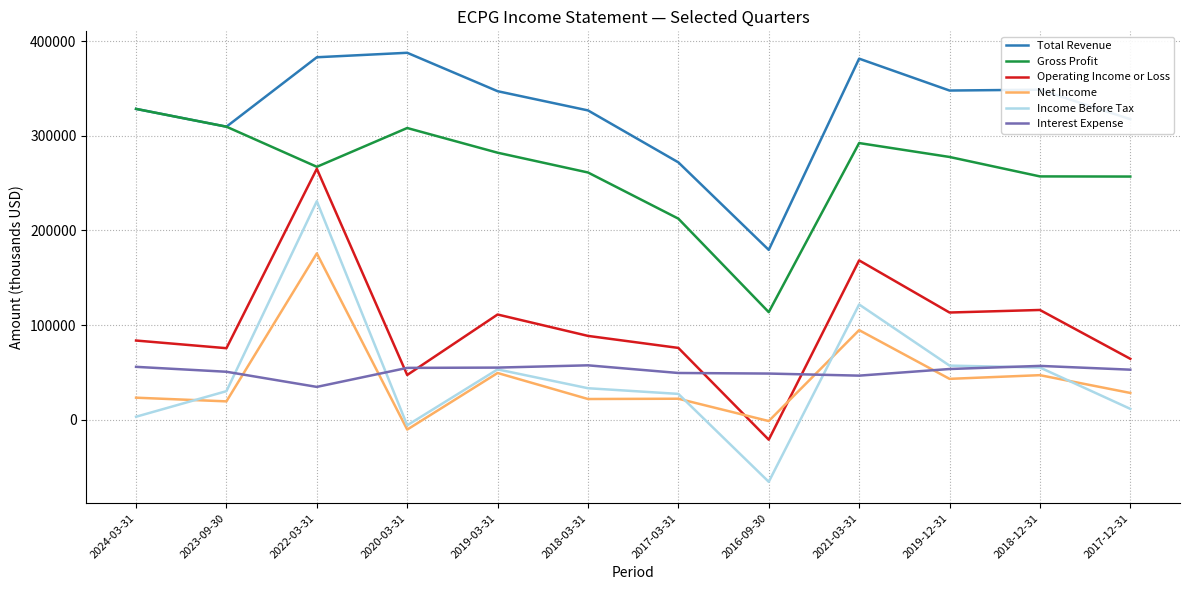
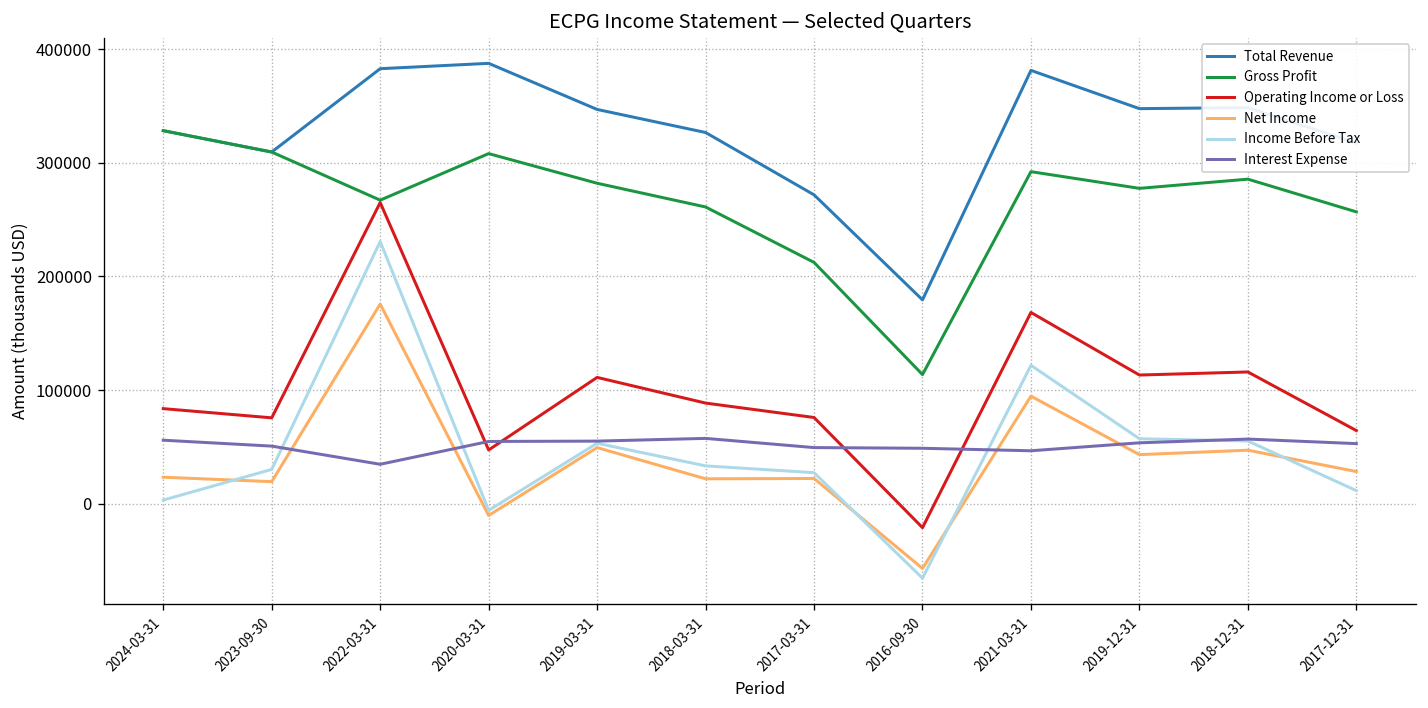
  {
    "Total Revenue": {
      "2022-03-31": 380000,
      "2020-03-31": 390000,
      "2019-03-31": 350000,
      "2018-03-31": 330000,
      "2017-03-31": 270000,
      "2016-09-30": 180000,
      "2021-03-31": 380000,
      "2019-12-31": 350000
    },
    "Gross Profit": {
      "2020-03-31": 310000,
      "2019-03-31": 280000,
      "2018-03-31": 260000,
      "2017-03-31": 210000,
      "2016-09-30": 110000,
      "2021-03-31": 290000,
      "2019-12-31": 280000,
-     "2018-12-31": 260000,
+     "2018-12-31": 290000,
      "2017-12-31": 260000
    },
    "Operating Income or Loss": {
      "2024-03-31": 80000,
      "2023-09-30": 80000,
      "2020-03-31": 50000,
      "2019-03-31": 110000,
      "2018-03-31": 90000,
      "2017-03-31": 80000,
      "2016-09-30": -20000,
      "2021-03-31": 170000,
      "2019-12-31": 110000,
      "2018-12-31": 120000,
      "2017-12-31": 60000
    },
    "Net Income": {
      "2024-03-31": 20000,
      "2023-09-30": 20000,
      "2022-03-31": 180000,
      "2020-03-31": -10000,
      "2019-03-31": 50000,
      "2018-03-31": 20000,
      "2017-03-31": 20000,
-     "2016-09-30": 0,
+     "2016-09-30": -60000,
      "2021-03-31": 90000,
      "2019-12-31": 40000,
      "2018-12-31": 50000,
      "2017-12-31": 30000
    },
    "Income Before Tax": {
      "2024-03-31": 0,
      "2023-09-30": 30000,
      "2022-03-31": 230000,
      "2020-03-31": -10000,
      "2018-03-31": 30000,
      "2017-03-31": 30000,
      "2016-09-30": -70000,
      "2021-03-31": 120000,
      "2019-12-31": 60000,
      "2017-12-31": 10000
    },
    "Interest Expense": {
      "2024-03-31": 60000,
      "2023-09-30": 50000,
      "2022-03-31": 30000,
      "2020-03-31": 50000,
      "2018-03-31": 60000,
      "2017-03-31": 50000,
      "2016-09-30": 50000,
      "2021-03-31": 50000,
      "2019-12-31": 50000,
      "2017-12-31": 50000
    }
  }
